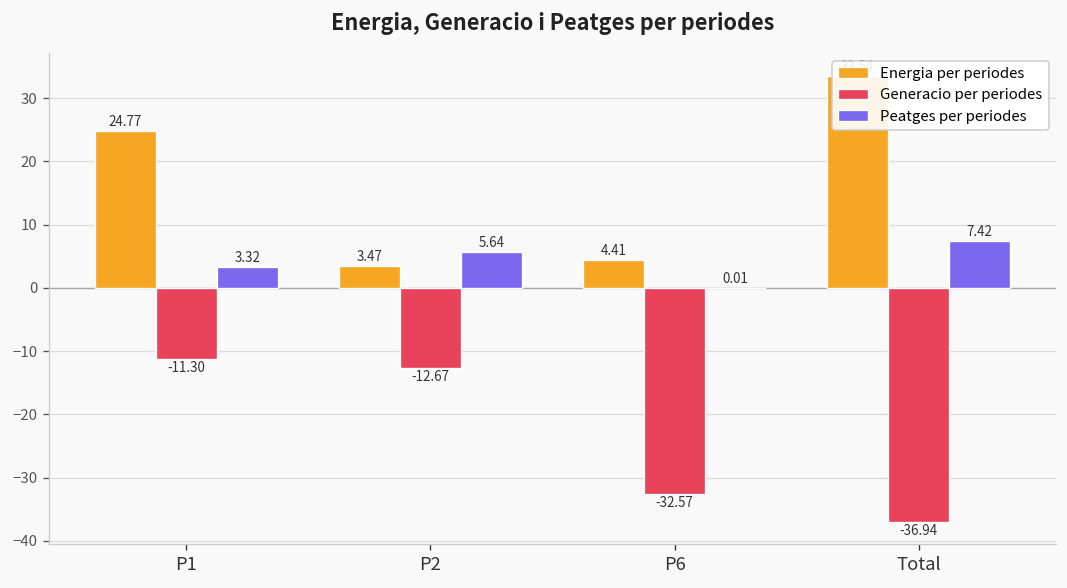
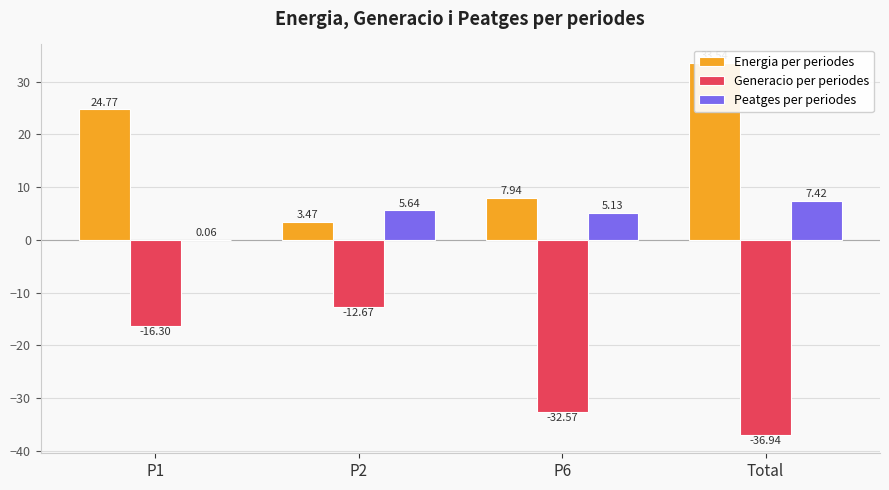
  {
    "Energia per periodes": {
      "P1": 24.77,
      "P2": 3.47,
-     "P6": 4.41
+     "P6": 7.94
    },
    "Generacio per periodes": {
-     "P1": -11.30,
+     "P1": -16.30,
      "P2": -12.67,
      "P6": -32.57,
      "Total": -36.94
    },
    "Peatges per periodes": {
-     "P1": 3.32,
+     "P1": 0.06,
      "P2": 5.64,
-     "P6": 0.01,
+     "P6": 5.13,
      "Total": 7.42
    }
  }
